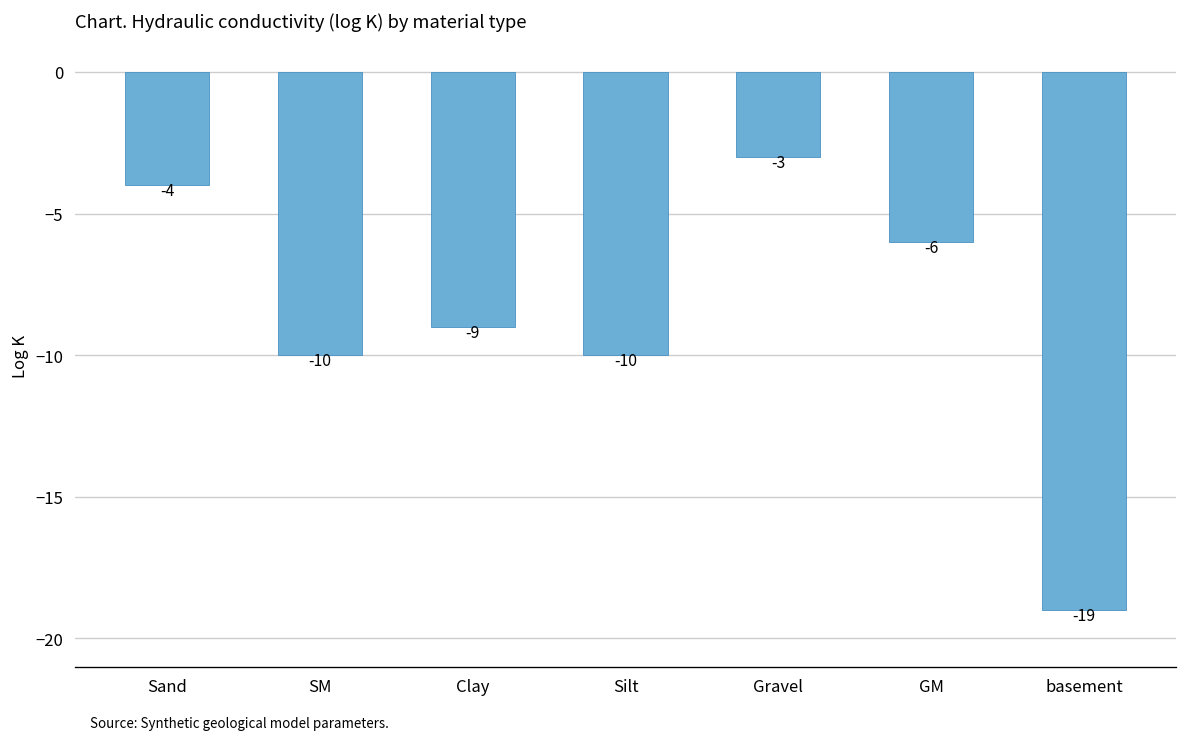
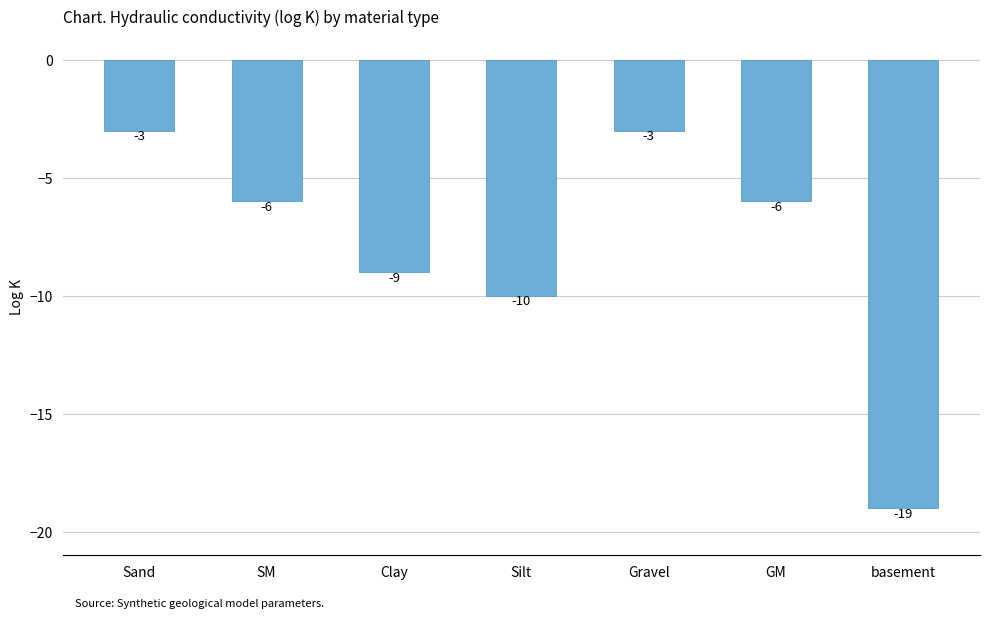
  {
-   "Sand": -4,
-   "SM": -10,
+   "Sand": -3,
+   "SM": -6,
    "Clay": -9,
    "Silt": -10,
    "Gravel": -3,
    "GM": -6,
    "basement": -19
  }
